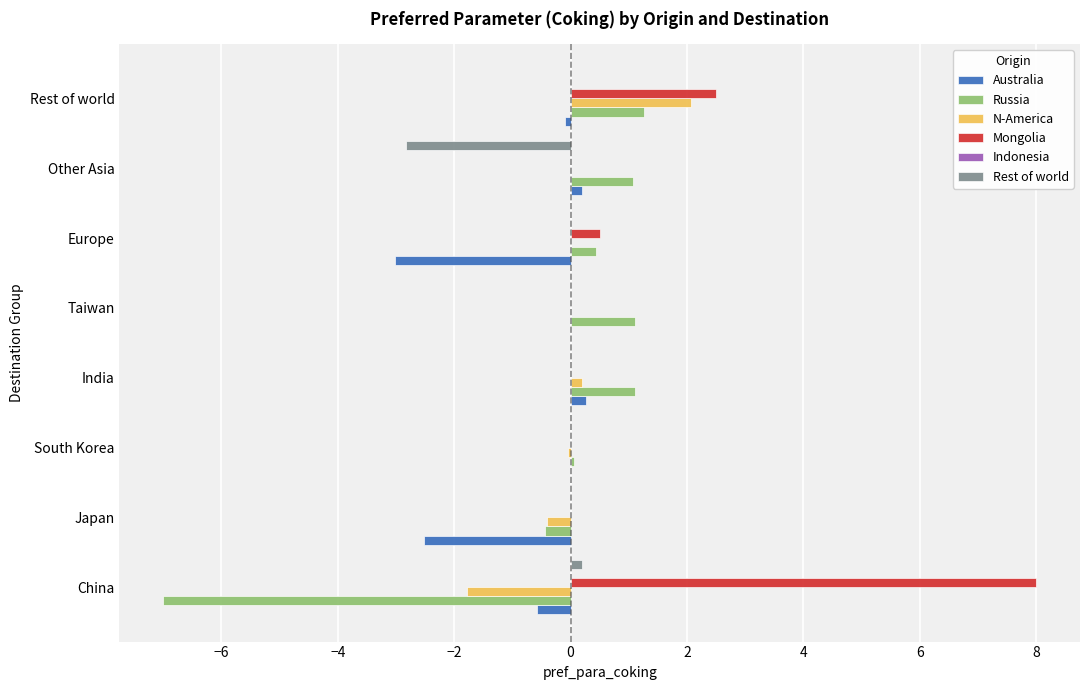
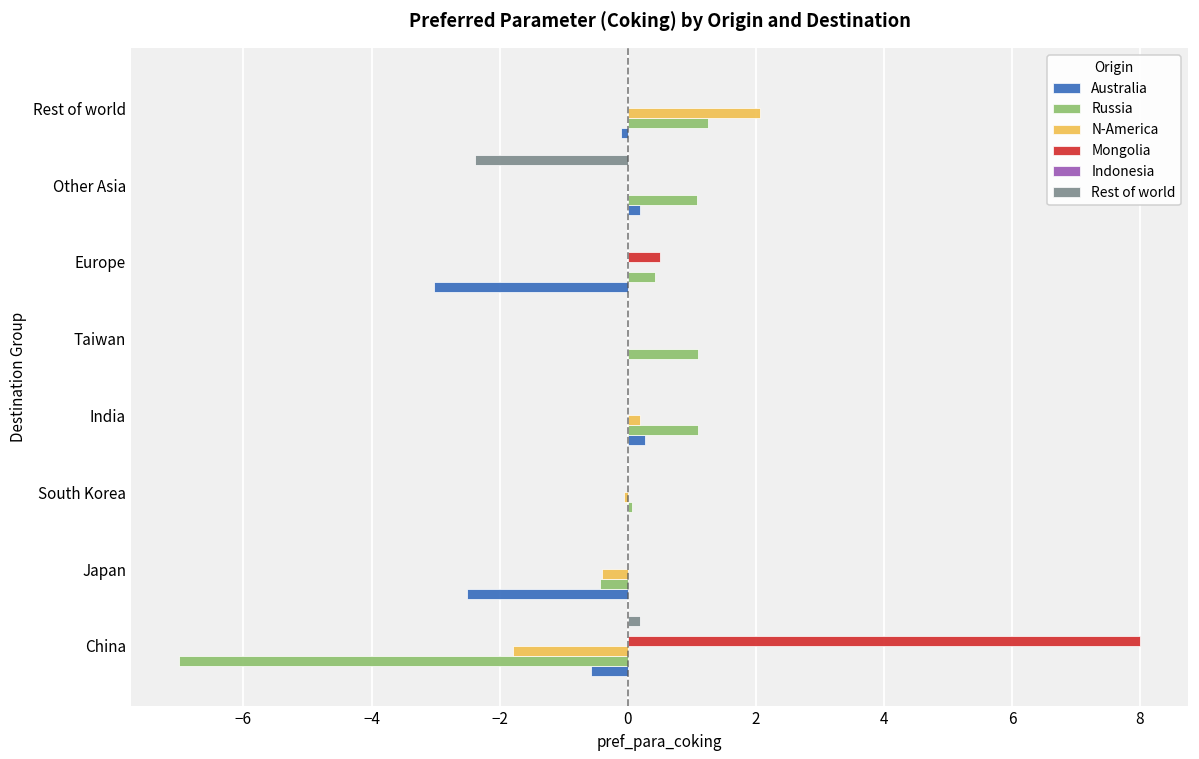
  {
    "Australia": {
      "Rest of world": -0.1,
      "Other Asia": 0.2,
      "Europe": -3.0,
      "Taiwan": 0.0,
      "India": 0.3,
      "South Korea": 0.0,
      "Japan": -2.5,
      "China": -0.6
    },
    "Russia": {
      "Rest of world": 1.3,
      "Other Asia": 1.1,
      "Europe": 0.4,
      "Taiwan": 1.1,
      "India": 1.1,
      "South Korea": 0.1,
      "Japan": -0.4,
      "China": -7.0
    },
    "N-America": {
      "Rest of world": 2.1,
      "Other Asia": 0.0,
      "Europe": 0.0,
      "Taiwan": 0.0,
      "India": 0.2,
      "South Korea": 0.0,
      "Japan": -0.4,
      "China": -1.8
    },
    "Mongolia": {
-     "Rest of world": 2.5,
+     "Rest of world": 0.0,
      "Other Asia": 0.0,
      "Europe": 0.5,
      "Taiwan": 0.0,
      "India": 0.0,
      "South Korea": 0.0,
      "Japan": 0.0,
      "China": 8.0
    },
    "Indonesia": {
      "Rest of world": 0.0,
      "Other Asia": 0.0,
      "Europe": 0.0,
      "Taiwan": 0.0,
      "India": 0.0,
      "South Korea": 0.0,
      "Japan": 0.0,
      "China": 0.0
    },
    "Rest of world": {
      "Rest of world": 0.0,
-     "Other Asia": -2.8,
+     "Other Asia": -2.4,
      "Europe": 0.0,
      "Taiwan": 0.0,
      "India": 0.0,
      "South Korea": 0.0,
      "Japan": 0.0,
      "China": 0.2
    }
  }
